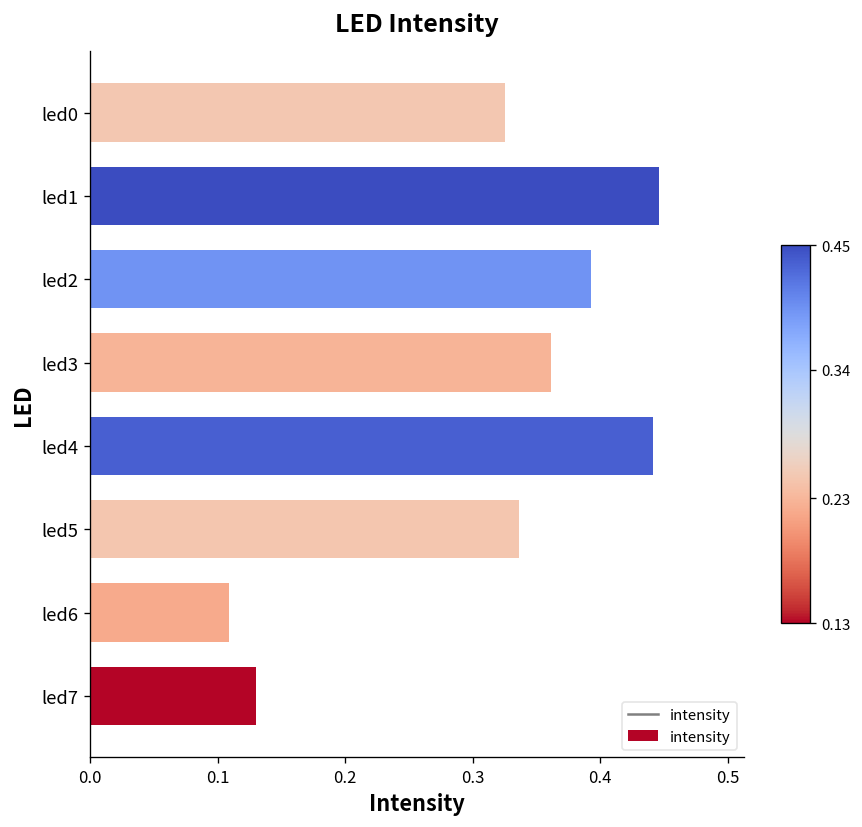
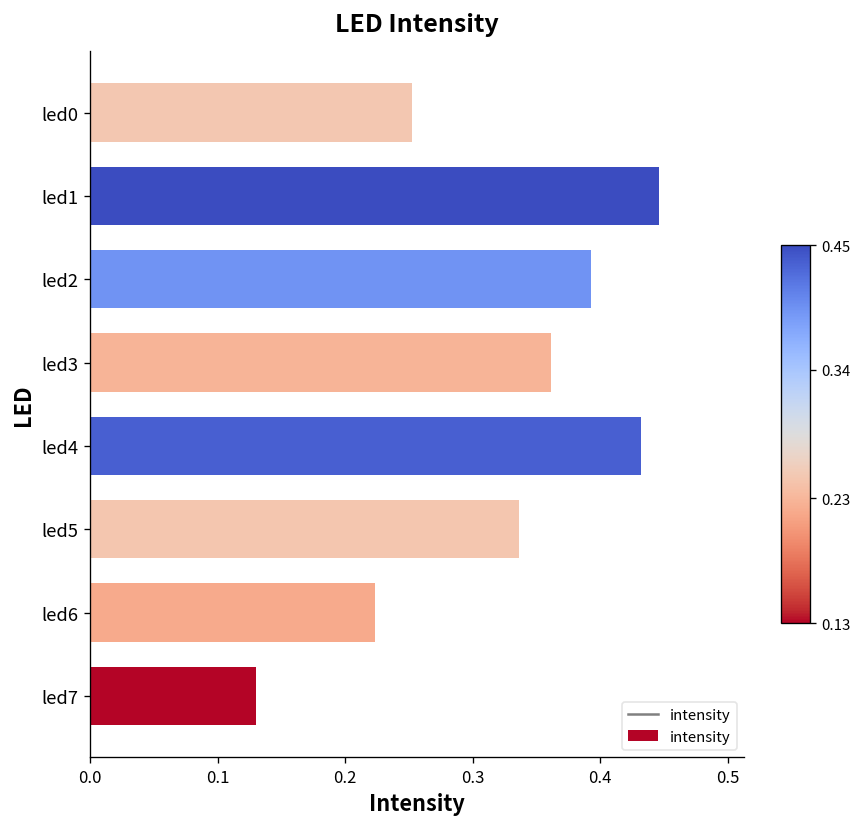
  {
-   "led0": 0.325,
+   "led0": 0.252,
    "led1": 0.446,
    "led2": 0.393,
    "led3": 0.361,
-   "led4": 0.442,
+   "led4": 0.432,
    "led5": 0.336,
-   "led6": 0.109,
+   "led6": 0.223,
    "led7": 0.131
  }
